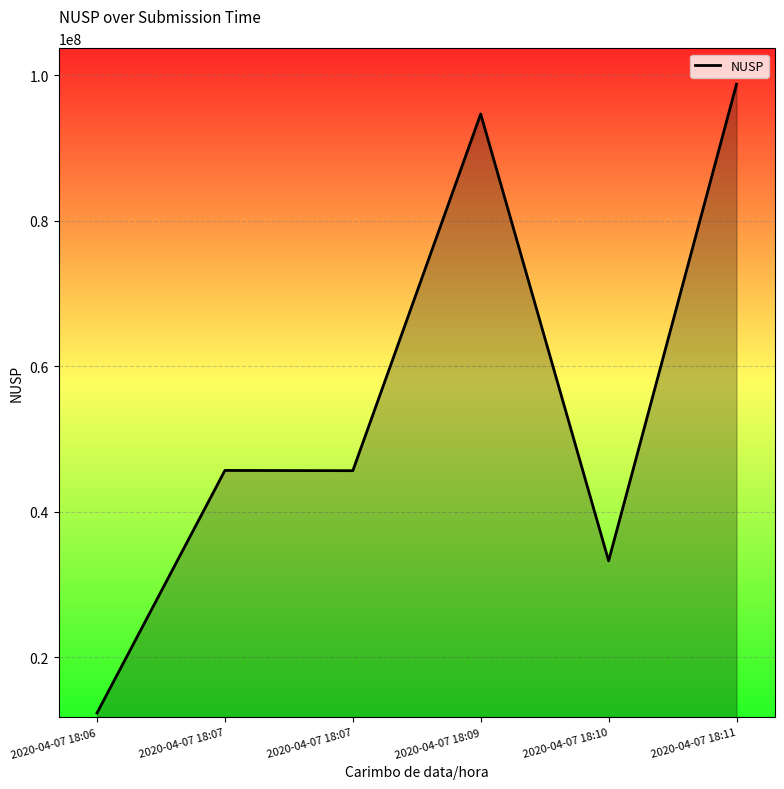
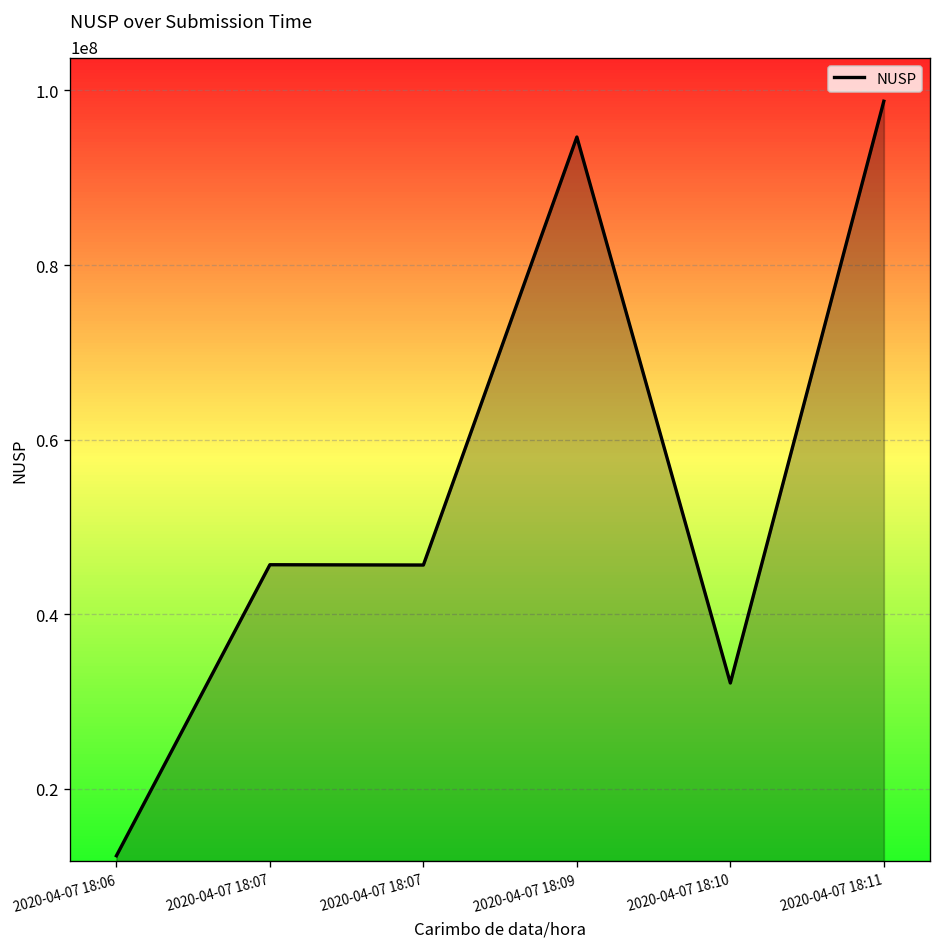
  {
    "2020-04-07 18:06": 12000000,
    "2020-04-07 18:09": 95000000,
-   "2020-04-07 18:10": 33000000,
+   "2020-04-07 18:10": 32000000,
    "2020-04-07 18:11": 99000000
  }
